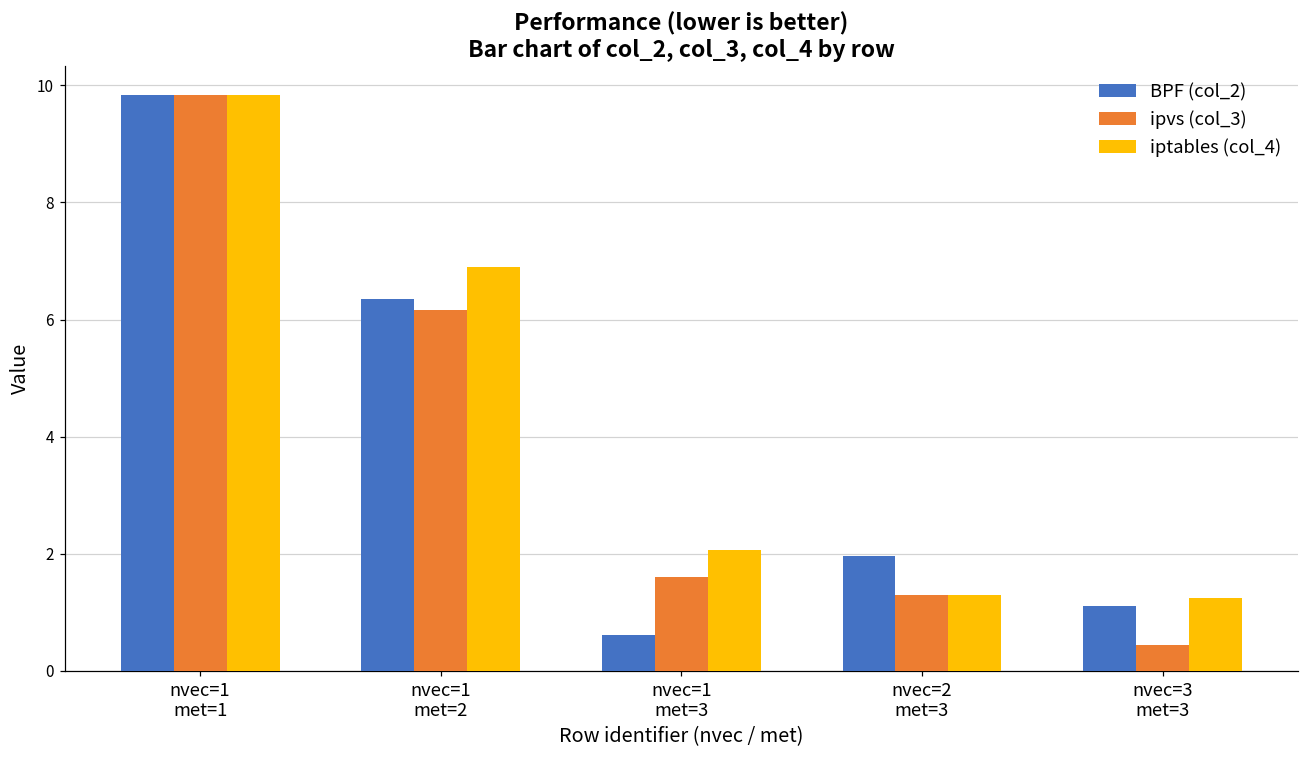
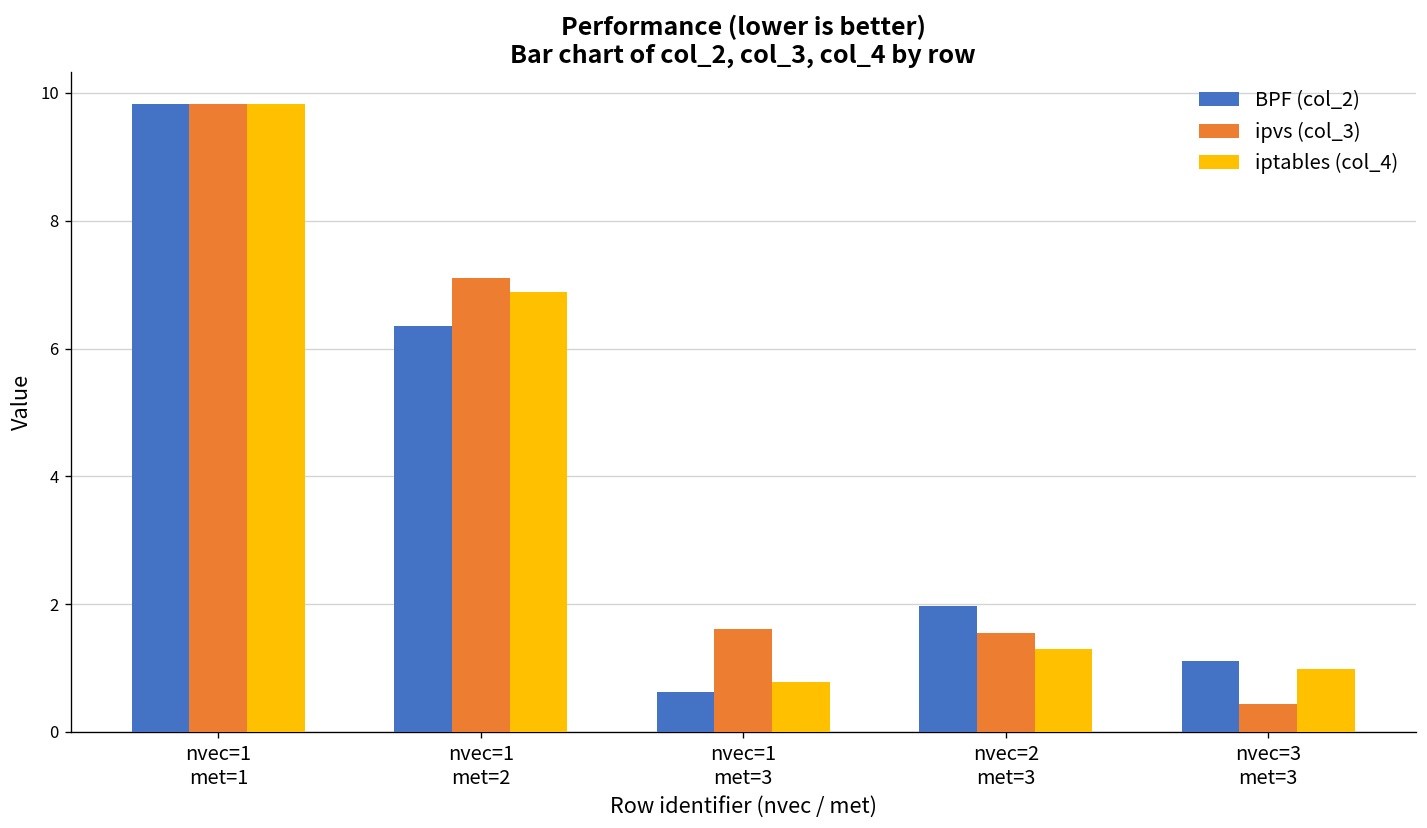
  {
    "BPF (col_2)": {
      "nvec=1 met=1": 9.8,
      "nvec=1 met=2": 6.4,
      "nvec=1 met=3": 0.6,
      "nvec=2 met=3": 2.0,
      "nvec=3 met=3": 1.1
    },
    "ipvs (col_3)": {
      "nvec=1 met=1": 9.8,
-     "nvec=1 met=2": 6.2,
+     "nvec=1 met=2": 7.1,
      "nvec=1 met=3": 1.6,
-     "nvec=2 met=3": 1.3,
+     "nvec=2 met=3": 1.6,
      "nvec=3 met=3": 0.4
    },
    "iptables (col_4)": {
      "nvec=1 met=1": 9.8,
      "nvec=1 met=2": 6.9,
-     "nvec=1 met=3": 2.1,
+     "nvec=1 met=3": 0.8,
      "nvec=2 met=3": 1.3,
-     "nvec=3 met=3": 1.2
+     "nvec=3 met=3": 1.0
    }
  }
